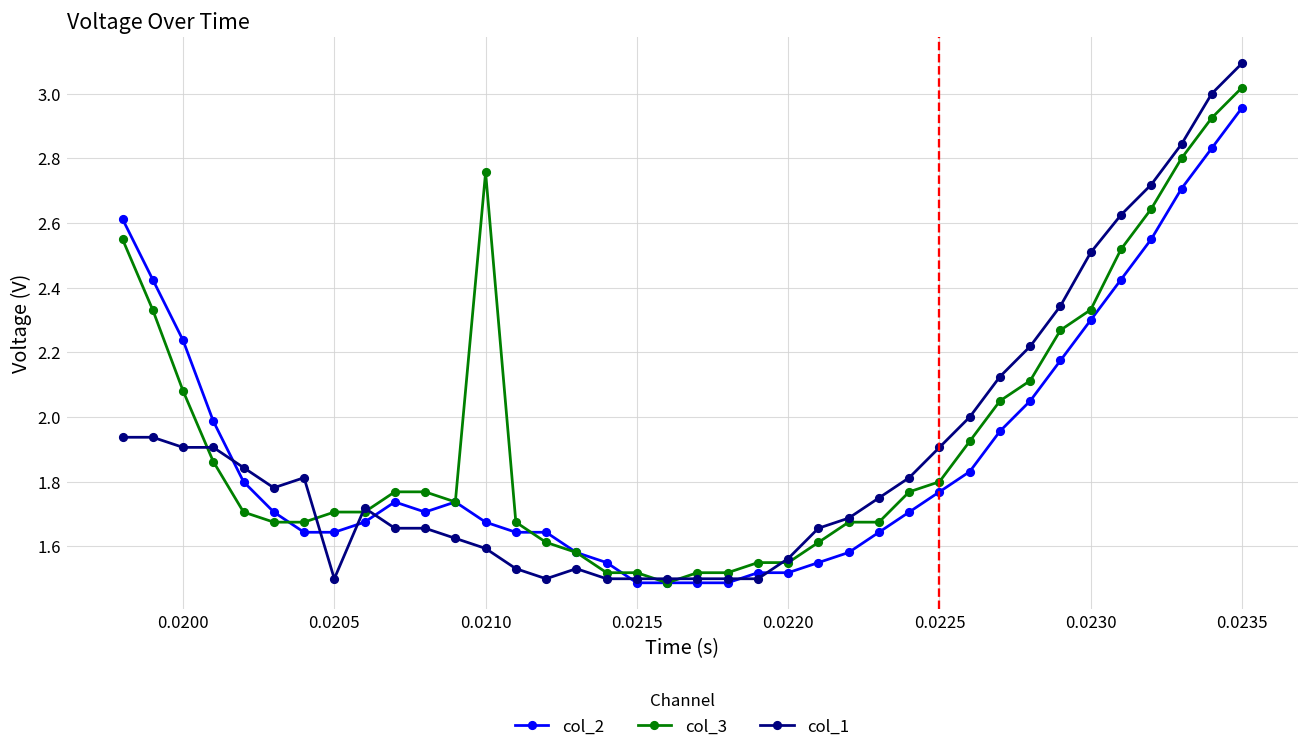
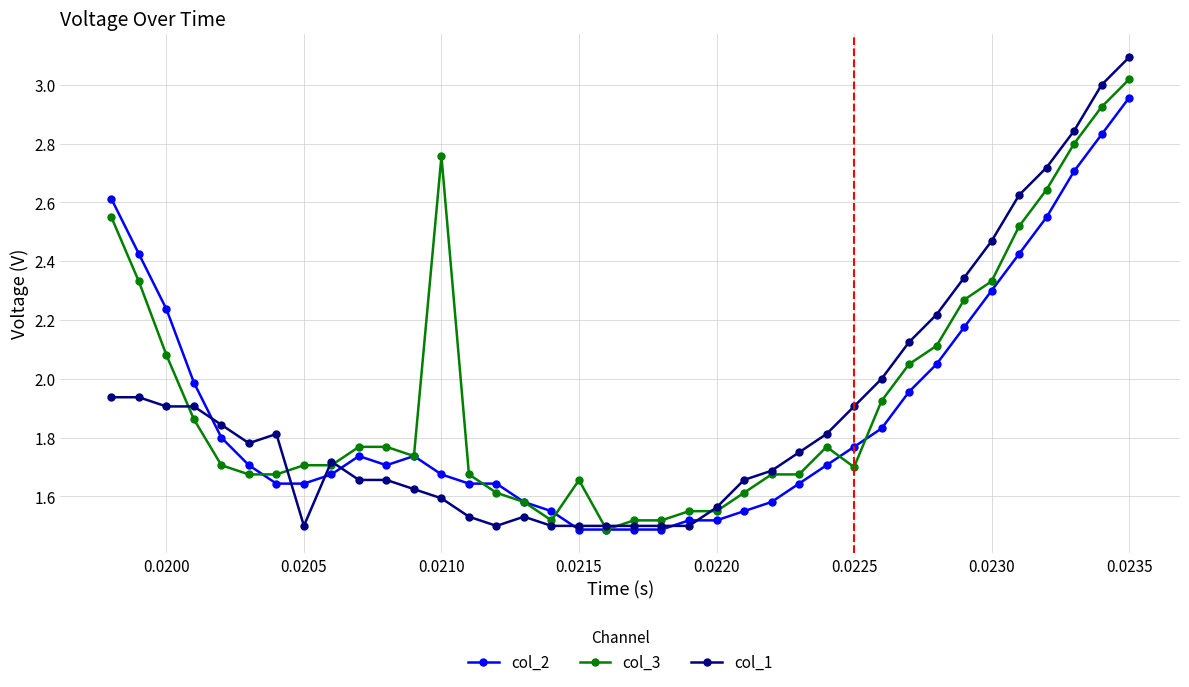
  {
    "col_2": {
      "0.0200": 2.24,
      "0.0205": 1.64,
      "0.0210": 1.68,
      "0.0215": 1.49,
      "0.0220": 1.52,
      "0.0225": 1.77,
      "0.0230": 2.30,
      "0.0235": 2.96
    },
    "col_3": {
      "0.0200": 2.08,
      "0.0205": 1.71,
      "0.0210": 2.76,
-     "0.0215": 1.52,
+     "0.0215": 1.66,
      "0.0220": 1.55,
-     "0.0225": 1.8,
+     "0.0225": 1.7,
      "0.0230": 2.33,
      "0.0235": 3.02
    },
    "col_1": {
      "0.0200": 1.91,
      "0.0205": 1.50,
      "0.0210": 1.59,
      "0.0215": 1.50,
      "0.0220": 1.56,
      "0.0225": 1.91,
-     "0.0230": 2.51,
+     "0.0230": 2.47,
      "0.0235": 3.09
    }
  }
